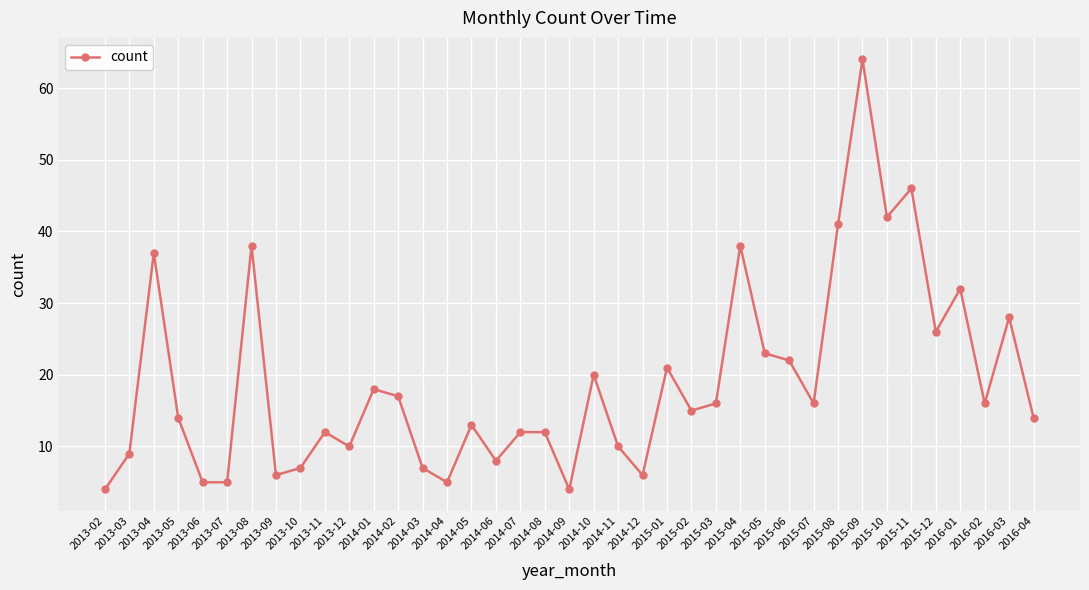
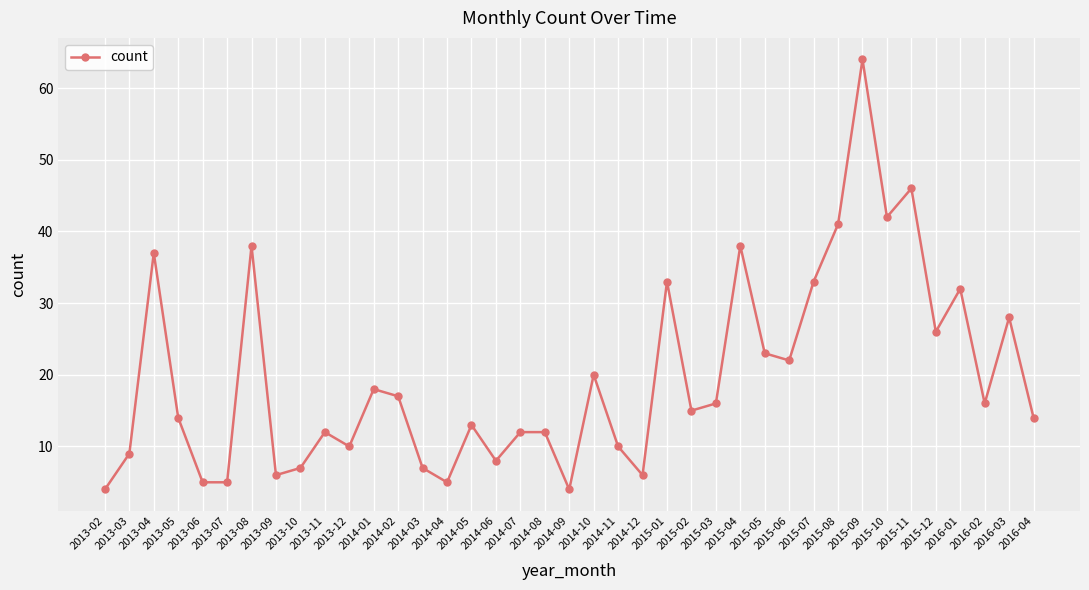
  {
    "2013-02": 4,
    "2013-03": 9,
    "2013-04": 37,
    "2013-05": 14,
    "2013-06": 5,
    "2013-07": 5,
    "2013-08": 38,
    "2013-09": 6,
    "2013-10": 7,
    "2013-11": 12,
    "2013-12": 10,
    "2014-01": 18,
    "2014-02": 17,
    "2014-03": 7,
    "2014-04": 5,
    "2014-05": 13,
    "2014-06": 8,
    "2014-07": 12,
    "2014-08": 12,
    "2014-09": 4,
    "2014-10": 20,
    "2014-11": 10,
    "2014-12": 6,
-   "2015-01": 21,
+   "2015-01": 33,
    "2015-02": 15,
    "2015-03": 16,
    "2015-04": 38,
    "2015-05": 23,
    "2015-06": 22,
-   "2015-07": 16,
+   "2015-07": 33,
    "2015-08": 41,
    "2015-09": 64,
    "2015-10": 42,
    "2015-11": 46,
    "2015-12": 26,
    "2016-01": 32,
    "2016-02": 16,
    "2016-03": 28,
    "2016-04": 14
  }
